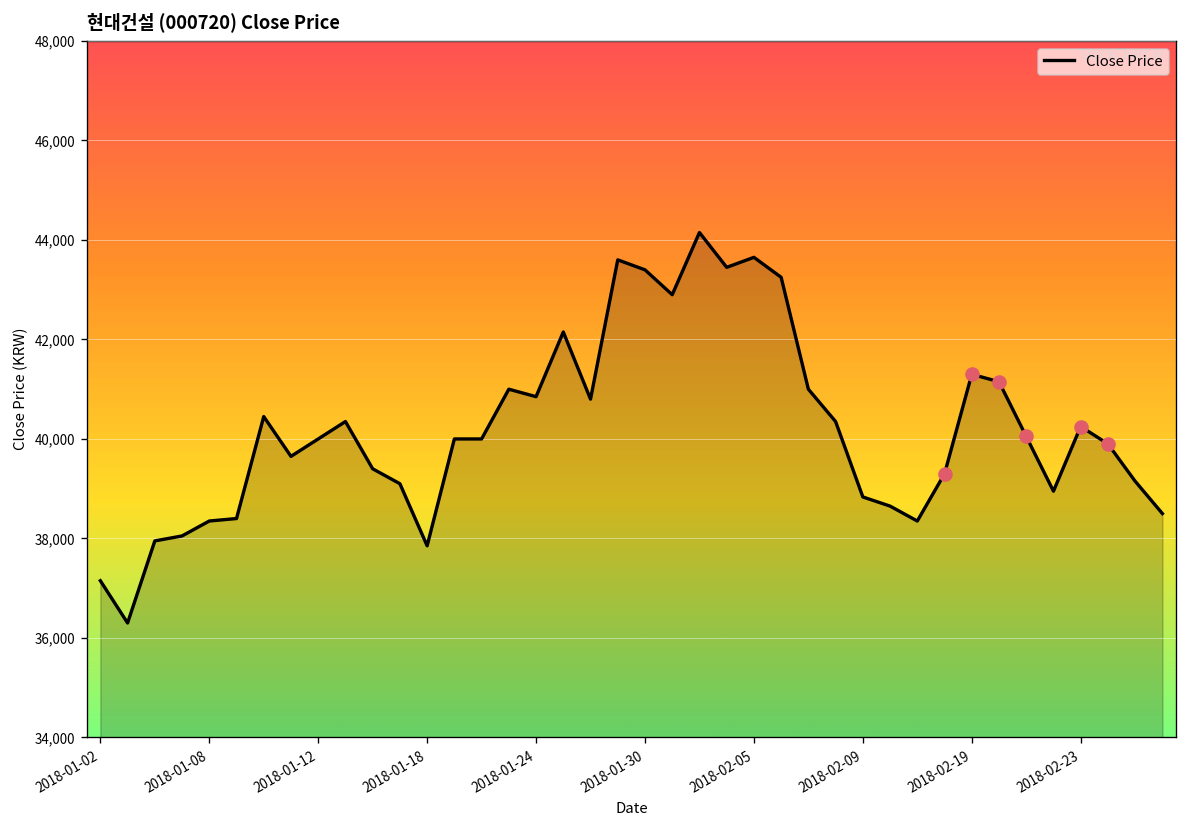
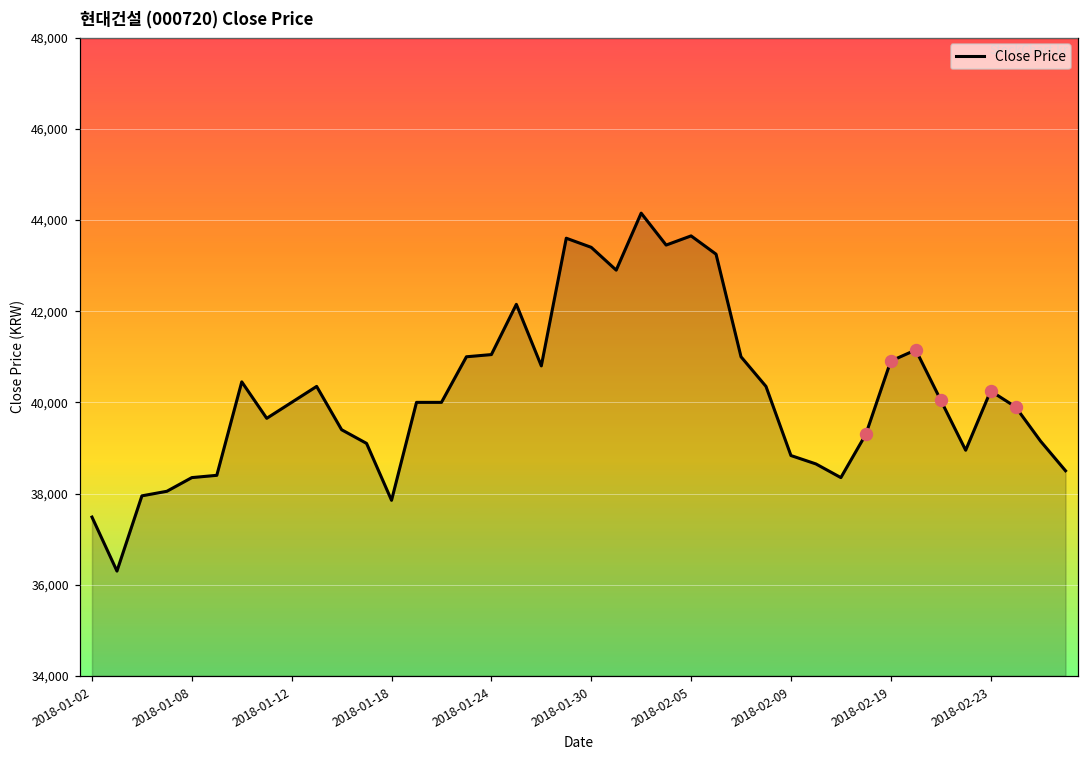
  {
    "Close Price": {
-     "2018-01-02": "37,200",
+     "2018-01-02": "37,500",
      "2018-01-08": "38,400",
      "2018-01-12": "40,000",
      "2018-01-18": "37,900",
-     "2018-01-24": "40,900",
+     "2018-01-24": "41,000",
      "2018-01-30": "43,400",
      "2018-02-05": "43,700",
      "2018-02-09": "38,800",
-     "2018-02-19": "41,300"
+     "2018-02-19": "40,900"
    }
  }
